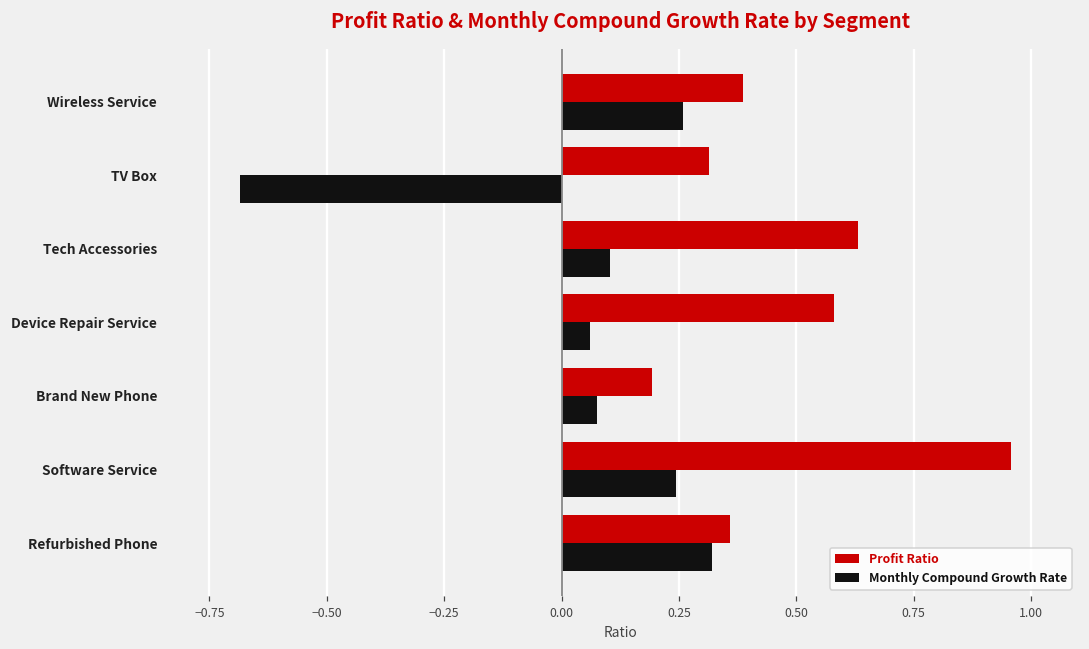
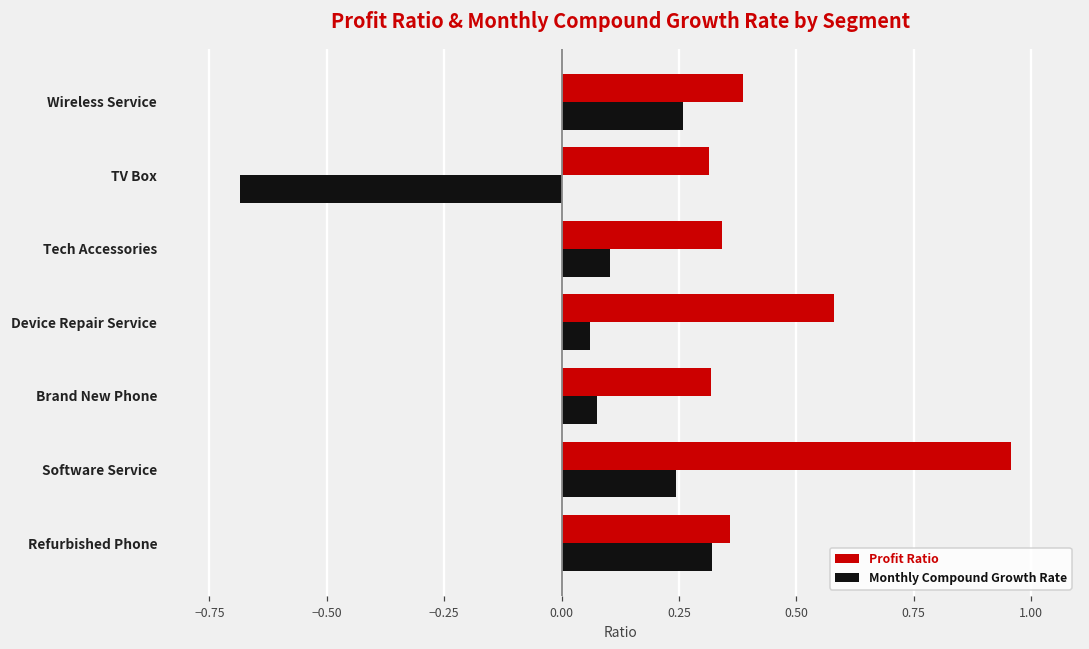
  {
    "Profit Ratio": {
      "Wireless Service": 0.39,
      "TV Box": 0.31,
-     "Tech Accessories": 0.63,
+     "Tech Accessories": 0.34,
      "Device Repair Service": 0.58,
-     "Brand New Phone": 0.19,
+     "Brand New Phone": 0.32,
      "Software Service": 0.96,
      "Refurbished Phone": 0.36
    },
    "Monthly Compound Growth Rate": {
      "Wireless Service": 0.26,
      "TV Box": -0.68,
      "Tech Accessories": 0.10,
      "Device Repair Service": 0.06,
      "Brand New Phone": 0.08,
      "Software Service": 0.24,
      "Refurbished Phone": 0.32
    }
  }
